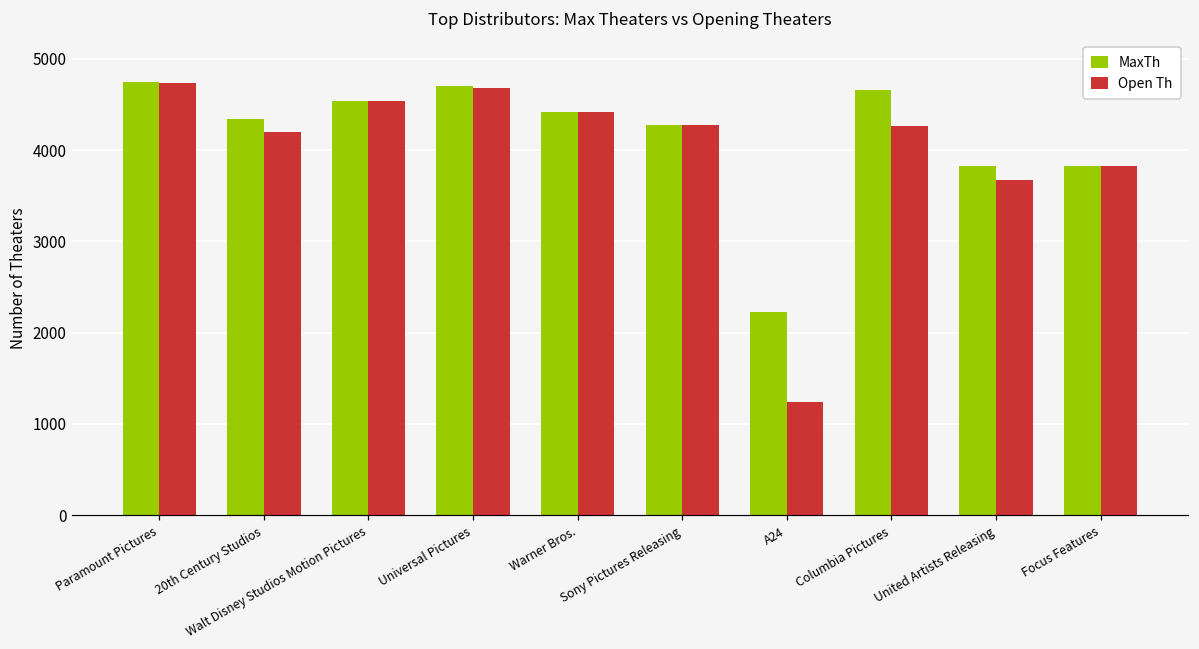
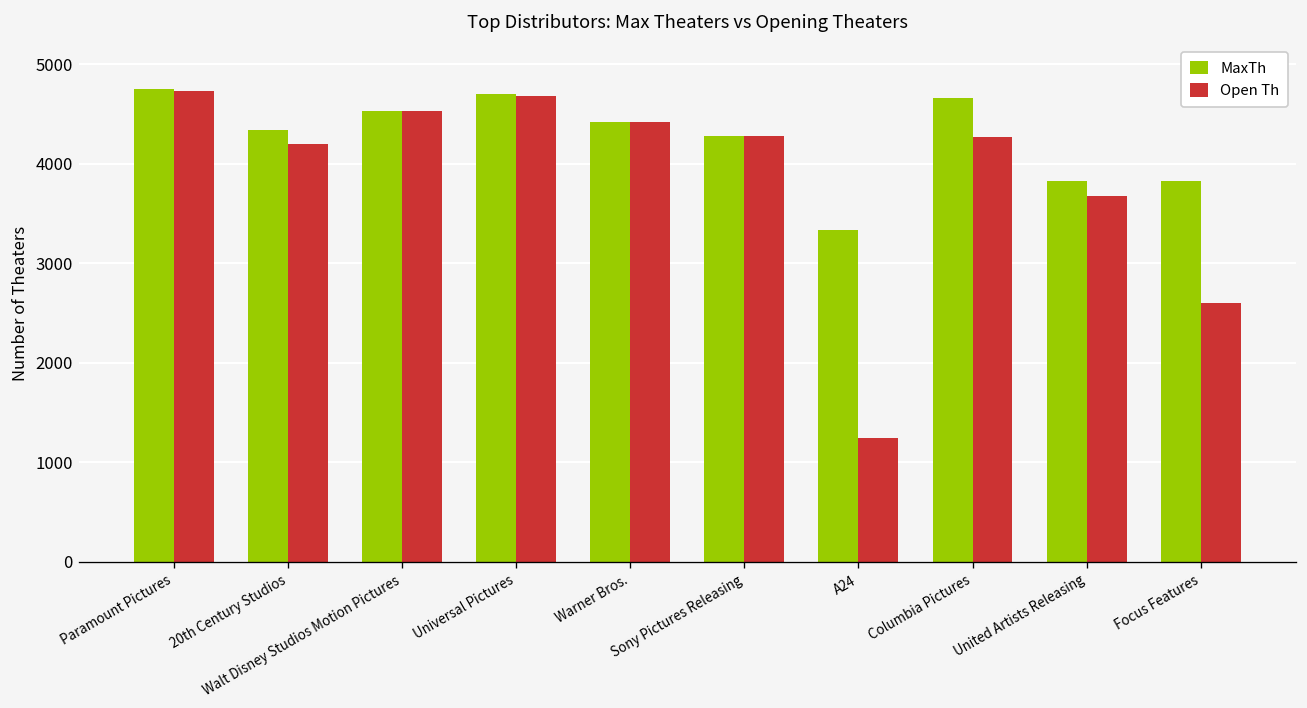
  {
    "MaxTh": {
      "Paramount Pictures": 4800,
      "20th Century Studios": 4300,
      "Walt Disney Studios Motion Pictures": 4500,
      "Universal Pictures": 4700,
      "Warner Bros.": 4400,
      "Sony Pictures Releasing": 4300,
-     "A24": 2200,
+     "A24": 3300,
      "Columbia Pictures": 4700,
      "United Artists Releasing": 3800,
      "Focus Features": 3800
    },
    "Open Th": {
      "Paramount Pictures": 4700,
      "20th Century Studios": 4200,
      "Walt Disney Studios Motion Pictures": 4500,
      "Universal Pictures": 4700,
      "Warner Bros.": 4400,
      "Sony Pictures Releasing": 4300,
      "A24": 1200,
      "Columbia Pictures": 4300,
      "United Artists Releasing": 3700,
-     "Focus Features": 3800
+     "Focus Features": 2600
    }
  }
